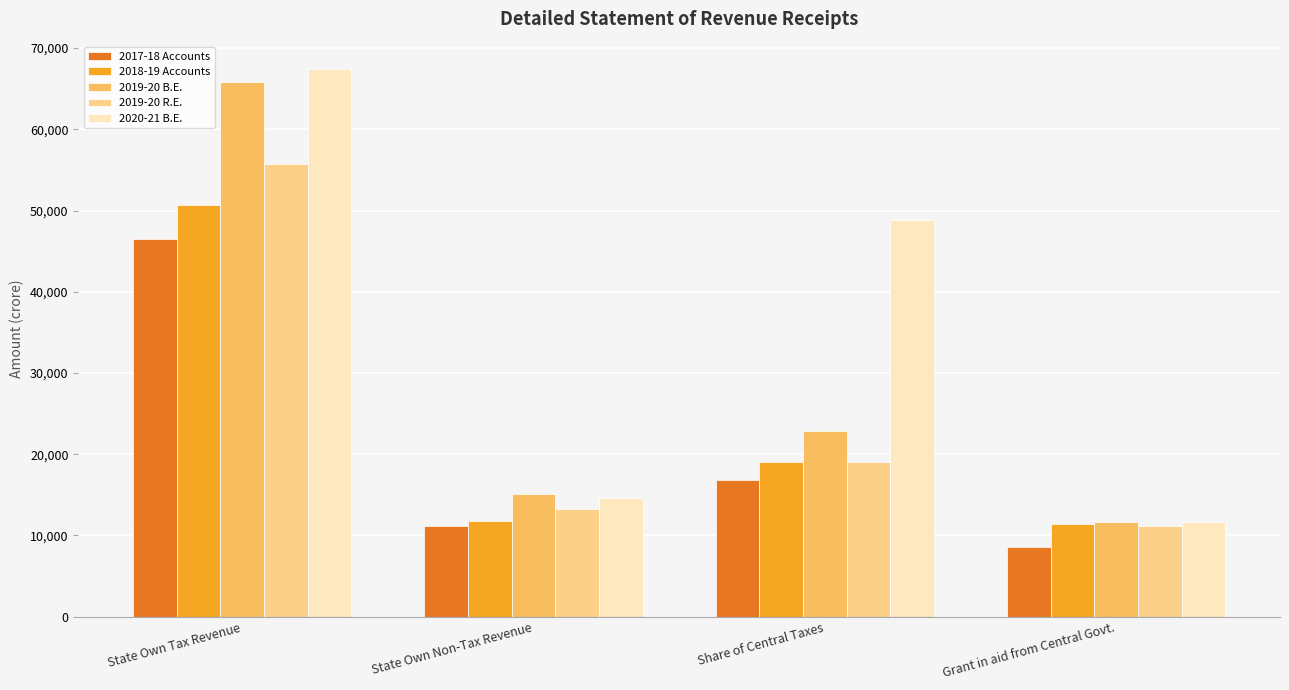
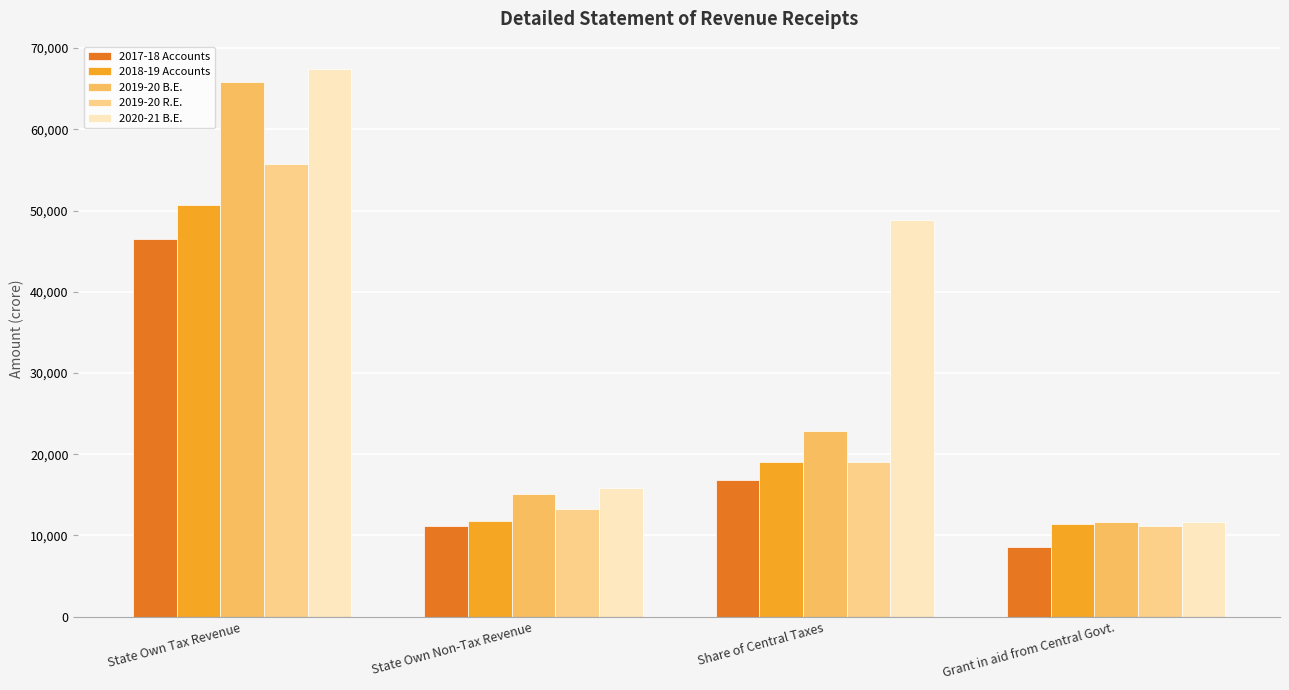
  {
    "2020-21 B.E.": {
      "State Own Tax Revenue": "67,000",
-     "State Own Non-Tax Revenue": "15,000",
+     "State Own Non-Tax Revenue": "16,000",
      "Share of Central Taxes": "49,000",
      "Grant in aid from Central Govt.": "12,000"
    }
  }
